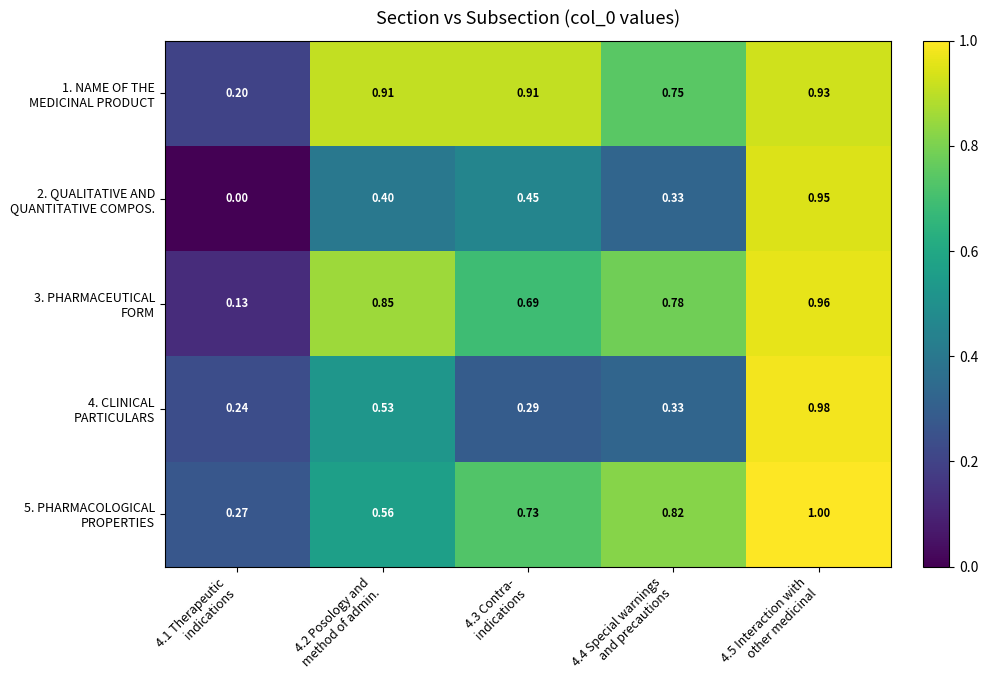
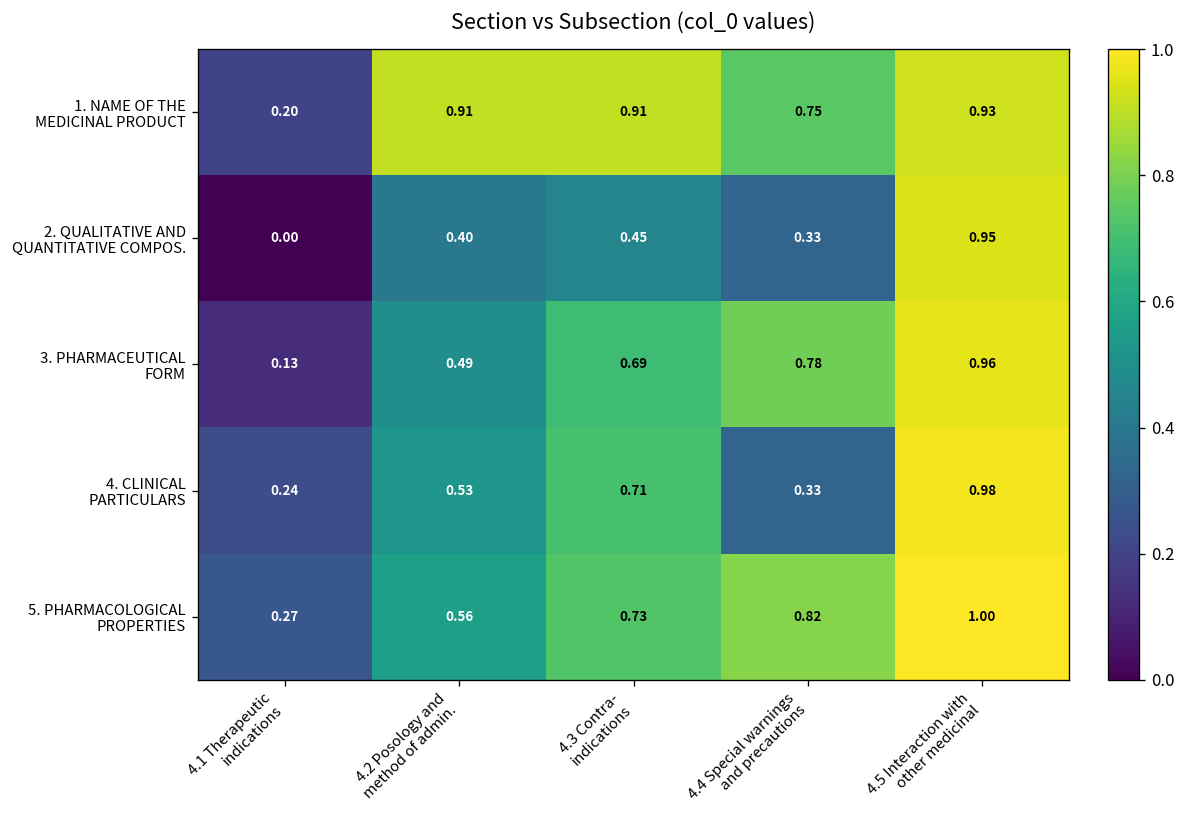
  {
    "1. NAME OF THE MEDICINAL PRODUCT": {
      "4.1 Therapeutic indications": 0.20,
      "4.2 Posology and method of admin.": 0.91,
      "4.3 Contra- indications": 0.91,
      "4.4 Special warnings and precautions": 0.75,
      "4.5 Interaction with other medicinal": 0.93
    },
    "2. QUALITATIVE AND QUANTITATIVE COMPOS.": {
      "4.1 Therapeutic indications": 0.00,
      "4.2 Posology and method of admin.": 0.40,
      "4.3 Contra- indications": 0.45,
      "4.4 Special warnings and precautions": 0.33,
      "4.5 Interaction with other medicinal": 0.95
    },
    "3. PHARMACEUTICAL FORM": {
      "4.1 Therapeutic indications": 0.13,
-     "4.2 Posology and method of admin.": 0.85,
+     "4.2 Posology and method of admin.": 0.49,
      "4.3 Contra- indications": 0.69,
      "4.4 Special warnings and precautions": 0.78,
      "4.5 Interaction with other medicinal": 0.96
    },
    "4. CLINICAL PARTICULARS": {
      "4.1 Therapeutic indications": 0.24,
      "4.2 Posology and method of admin.": 0.53,
-     "4.3 Contra- indications": 0.29,
+     "4.3 Contra- indications": 0.71,
      "4.4 Special warnings and precautions": 0.33,
      "4.5 Interaction with other medicinal": 0.98
    },
    "5. PHARMACOLOGICAL PROPERTIES": {
      "4.1 Therapeutic indications": 0.27,
      "4.2 Posology and method of admin.": 0.56,
      "4.3 Contra- indications": 0.73,
      "4.4 Special warnings and precautions": 0.82,
      "4.5 Interaction with other medicinal": 1.00
    }
  }
